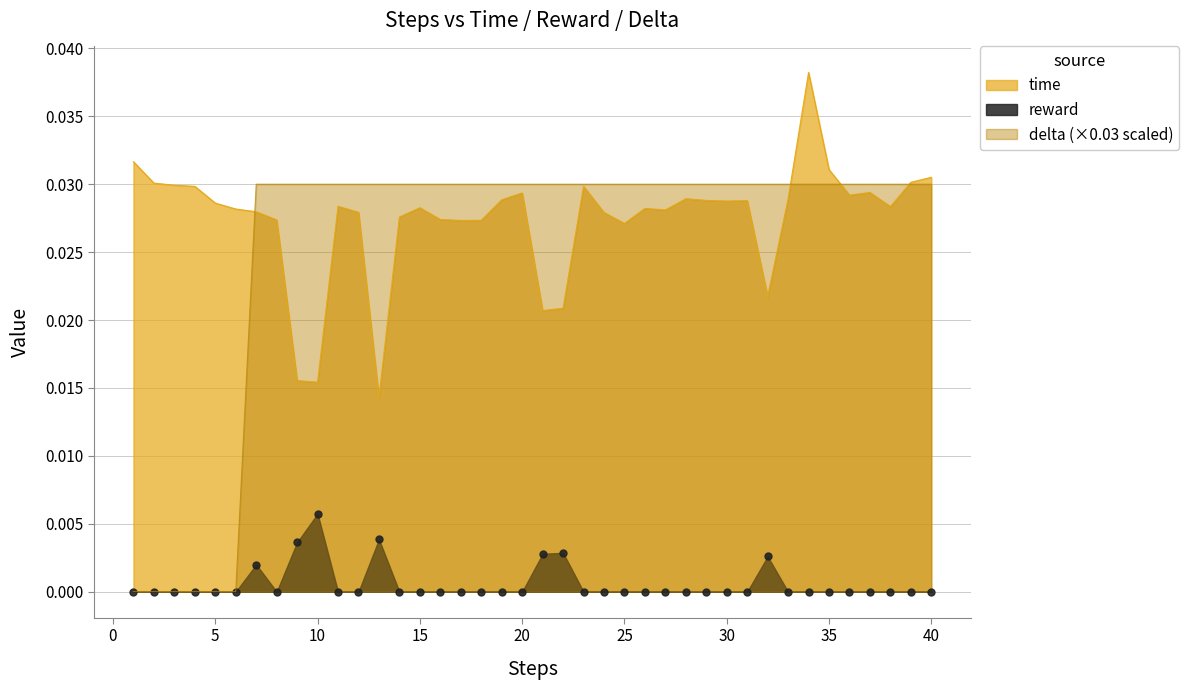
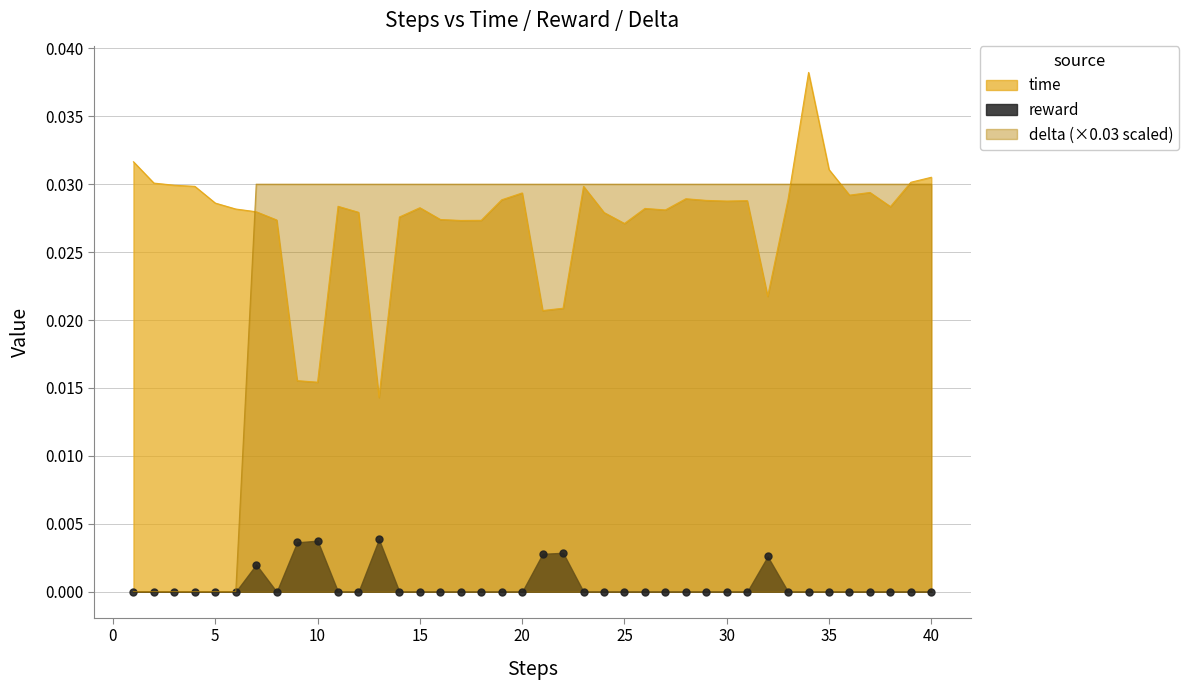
  {
    "reward": {
-     "10": 0.0057,
+     "10": 0.0038,
      "15": 0.0000,
      "20": 0.0000,
      "25": 0.0000,
      "30": 0.0000,
      "35": 0.0000,
      "40": 0.0000
    }
  }
